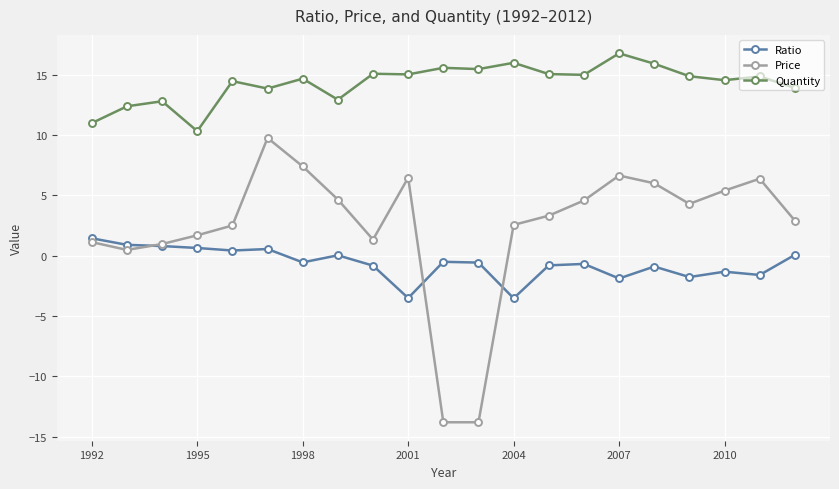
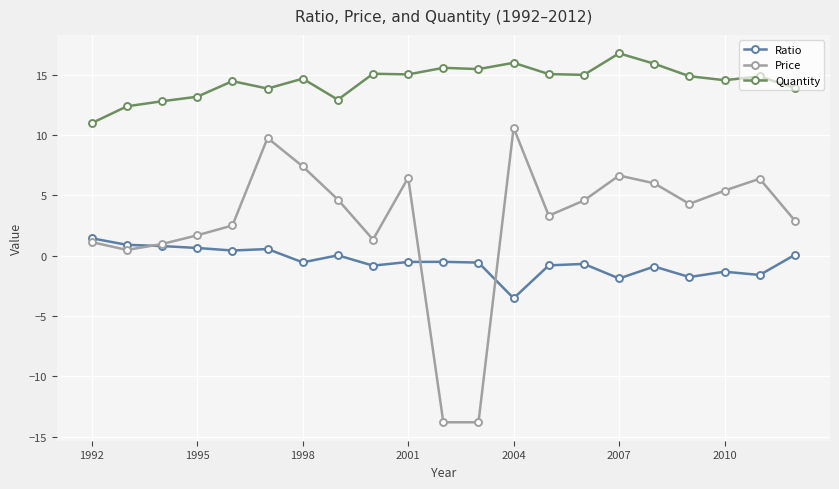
  {
    "Ratio": {
      "1992": 1.4,
      "1995": 0.6,
      "1998": -0.6,
-     "2001": -3.5,
+     "2001": -0.5,
      "2004": -3.5,
      "2007": -1.9,
      "2010": -1.3
    },
    "Price": {
      "1992": 1.1,
      "1995": 1.7,
      "1998": 7.4,
      "2001": 6.5,
-     "2004": 2.6,
+     "2004": 10.6,
      "2007": 6.6,
      "2010": 5.4
    },
    "Quantity": {
      "1992": 11.0,
-     "1995": 10.3,
+     "1995": 13.2,
      "1998": 14.7,
      "2001": 15.0,
      "2004": 16.0,
      "2007": 16.8,
      "2010": 14.6
    }
  }
